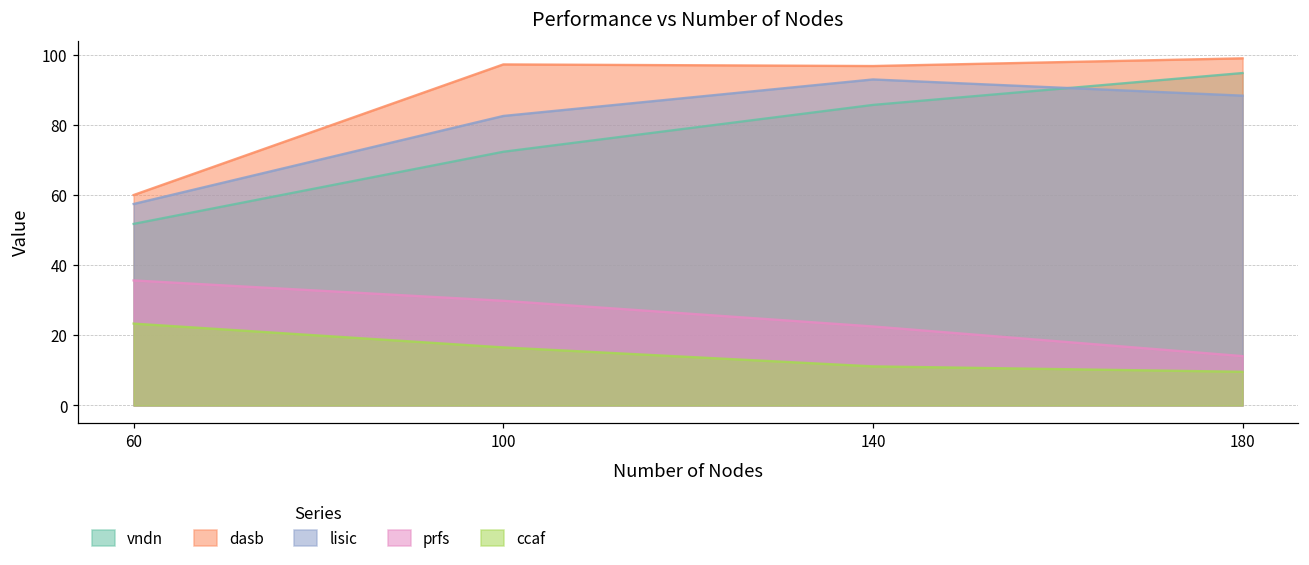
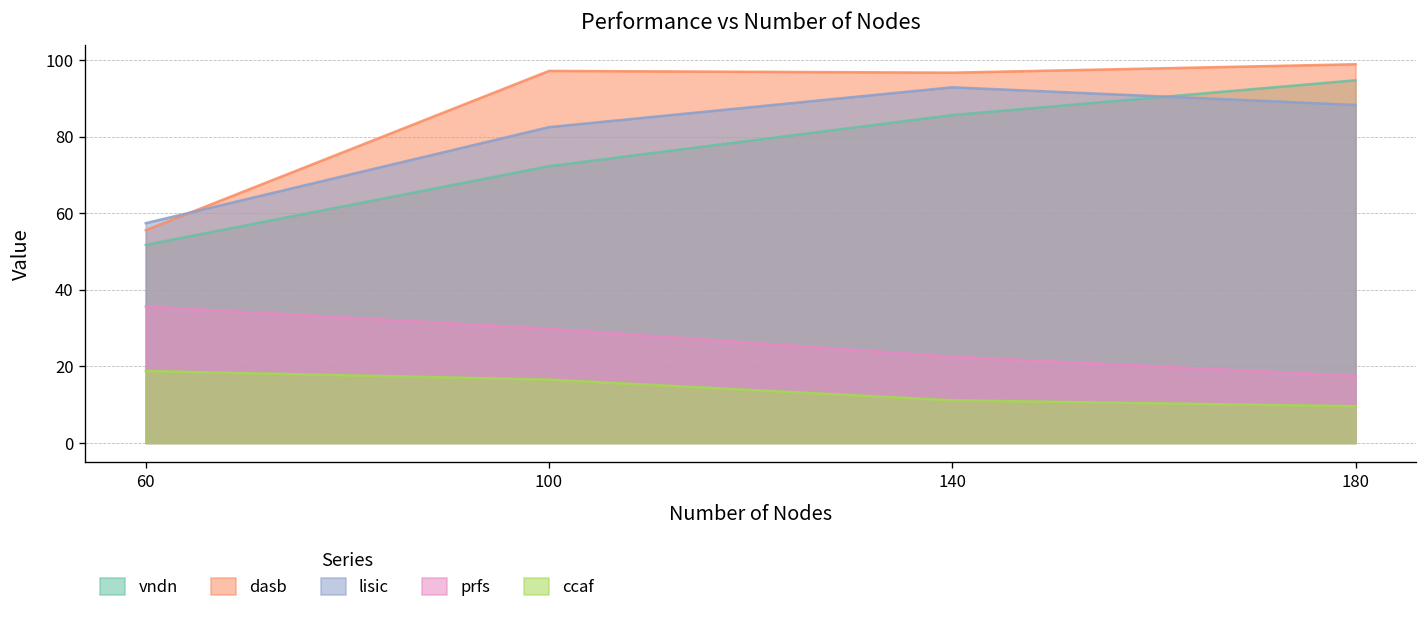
  {
    "dasb": {
-     "60": 60,
+     "60": 56,
      "100": 97,
      "140": 97,
      "180": 99
    },
    "prfs": {
      "60": 36,
      "100": 30,
      "140": 23,
-     "180": 14
+     "180": 18
    },
    "ccaf": {
-     "60": 23,
+     "60": 19,
      "100": 17,
      "140": 11,
      "180": 10
    }
  }
